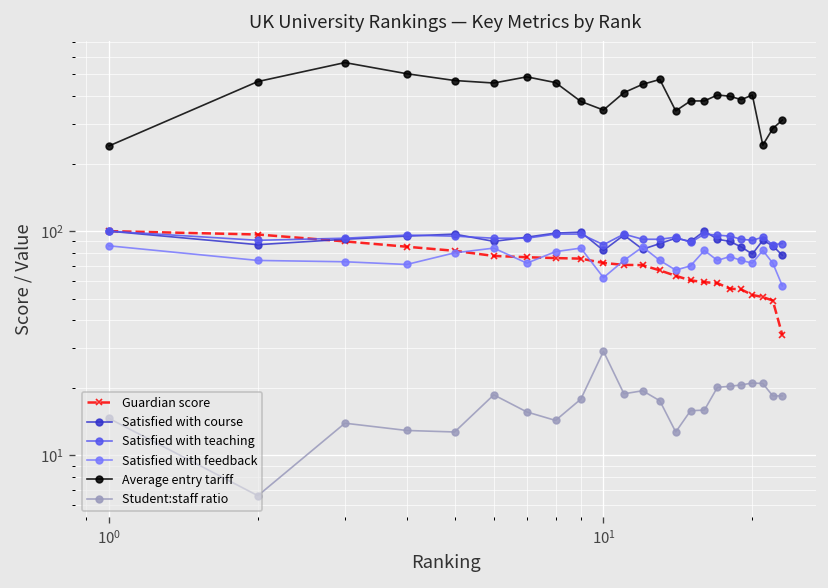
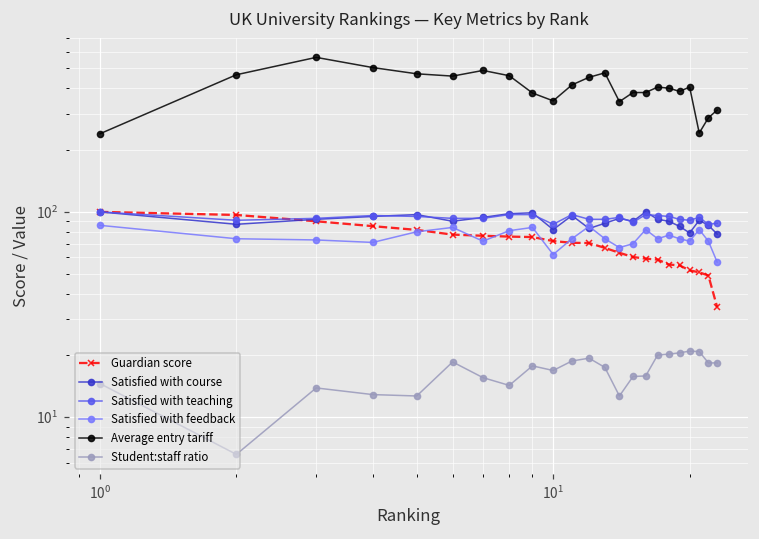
  {
    "Guardian score": {
      "10^1": 72
    },
    "Average entry tariff": {
      "10^0": 240,
      "10^1": 350
    },
    "Student:staff ratio": {
-     "10^1": 29
+     "10^1": 17
    }
  }
